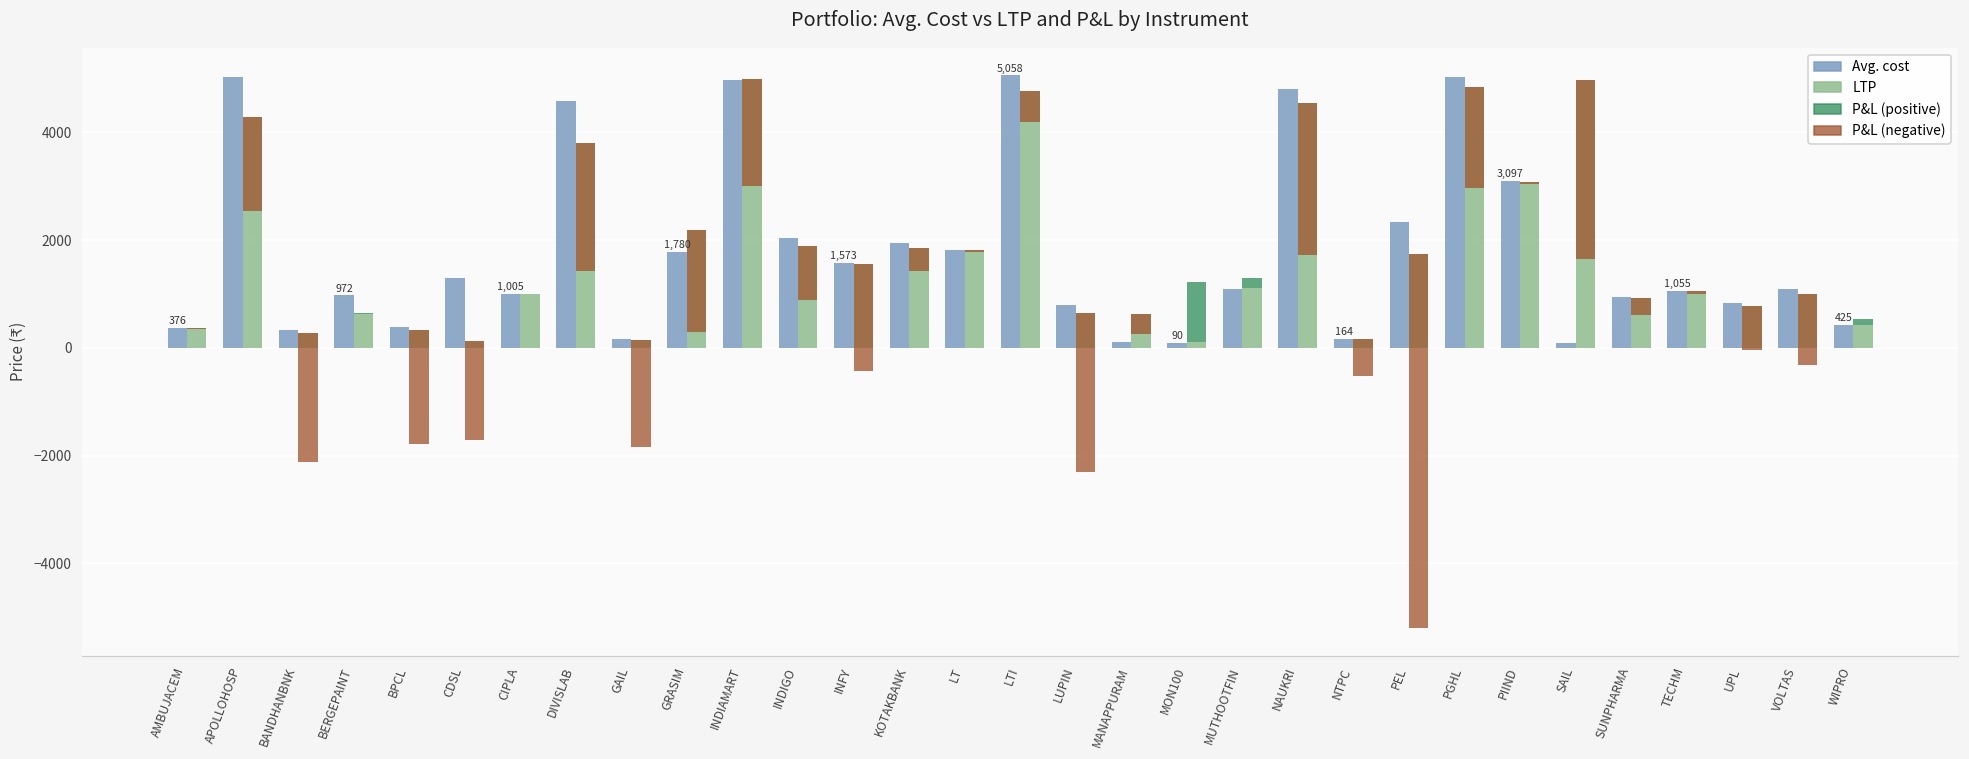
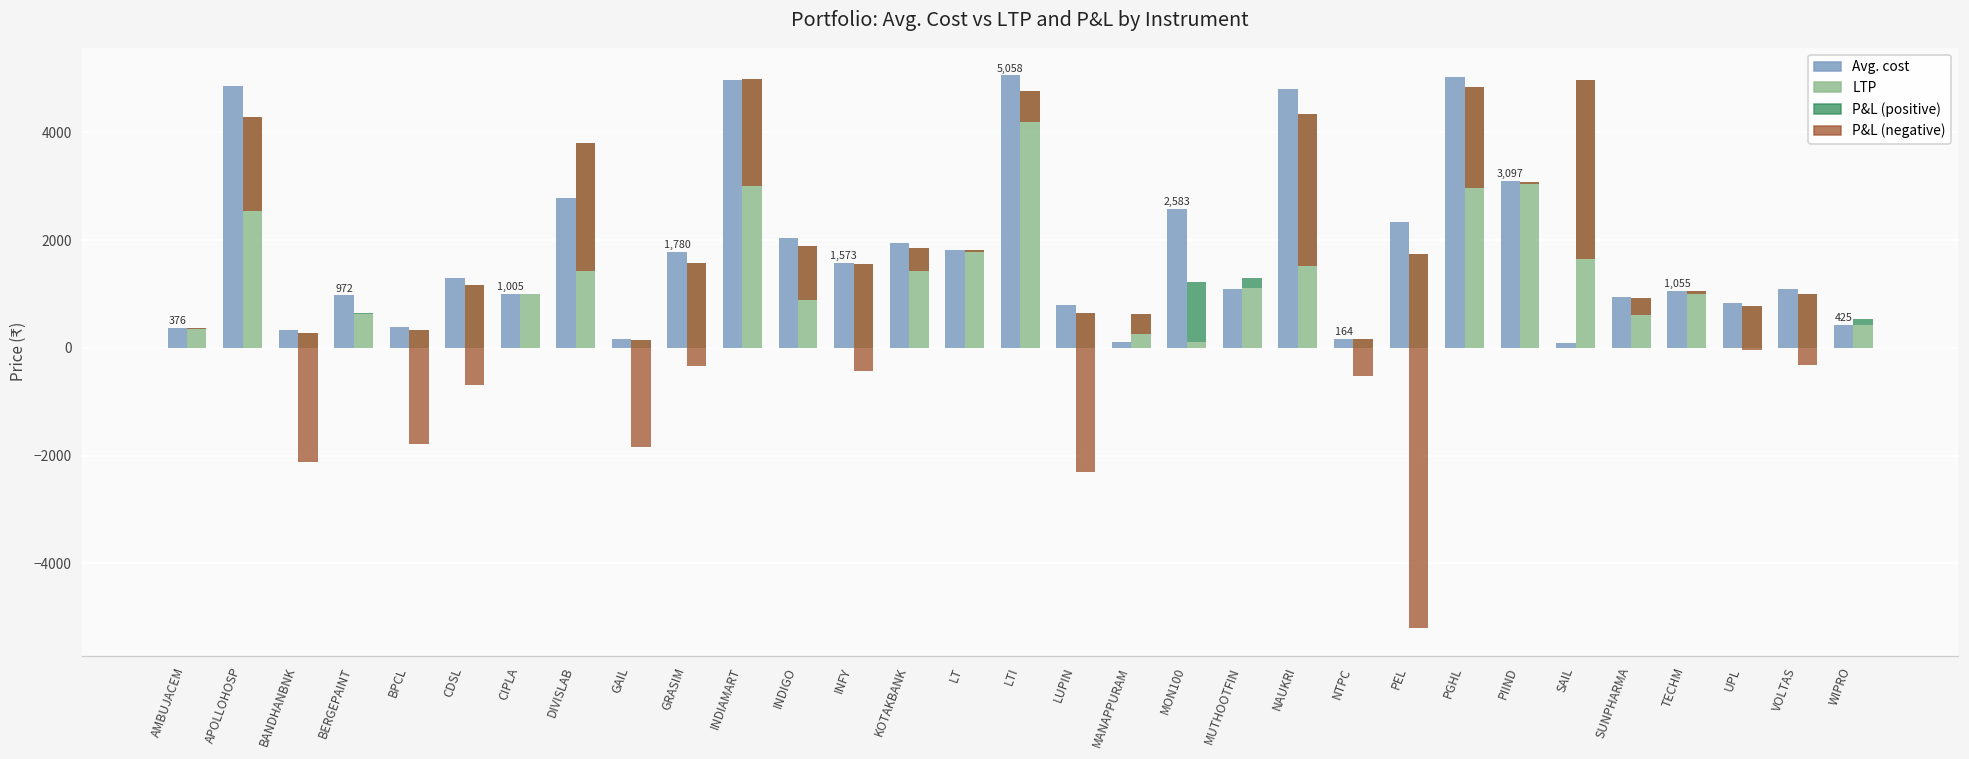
  {
    "Avg. cost": {
      "AMBUJACEM": "376",
-     "APOLLOHOSP": "5000",
+     "APOLLOHOSP": "4900",
      "BERGEPAINT": "972",
      "CIPLA": "1,005",
-     "DIVISLAB": "4600",
+     "DIVISLAB": "2800",
      "GRASIM": "1,780",
      "INFY": "1,573",
      "LTI": "5,058",
-     "MON100": "90",
+     "MON100": "2,583",
      "NTPC": "164",
      "PIIND": "3,097",
      "TECHM": "1,055",
      "WIPRO": "425"
    },
    "LTP": {
      "AMBUJACEM": "400",
      "APOLLOHOSP": "4300",
      "BANDHANBNK": "300",
      "BERGEPAINT": "600",
      "BPCL": "300",
-     "CDSL": "100",
+     "CDSL": "1200",
      "DIVISLAB": "3800",
      "GAIL": "100",
-     "GRASIM": "2200",
+     "GRASIM": "1600",
      "INDIAMART": "5000",
      "INDIGO": "1900",
      "INFY": "1600",
      "KOTAKBANK": "1900",
      "LT": "1800",
      "LTI": "4800",
      "LUPIN": "600",
      "MANAPPURAM": "600",
      "MON100": "100",
      "MUTHOOTFIN": "1100",
-     "NAUKRI": "4500",
+     "NAUKRI": "4300",
      "NTPC": "200",
      "PEL": "1700",
      "PGHL": "4800",
      "PIIND": "3100",
      "SAIL": "5000",
      "SUNPHARMA": "900",
      "TECHM": "1000",
      "UPL": "800",
      "VOLTAS": "1000",
      "WIPRO": "400"
    }
  }
